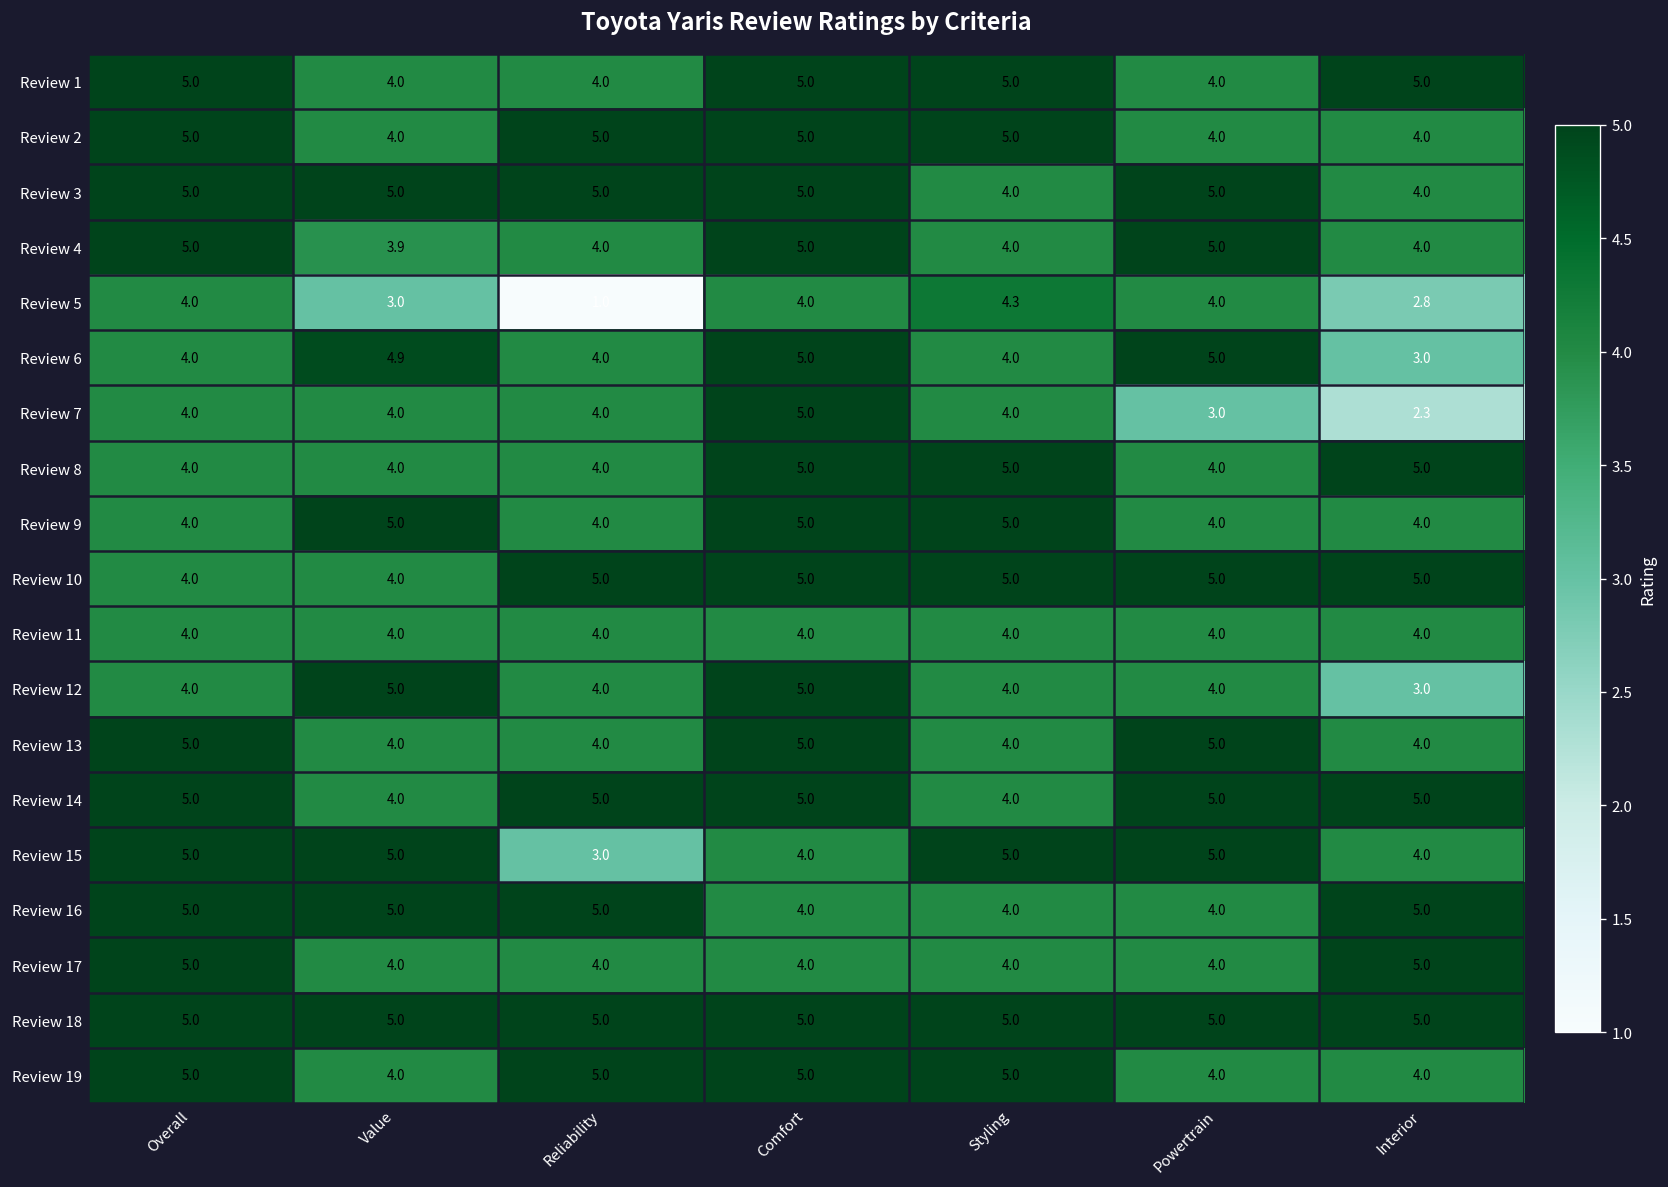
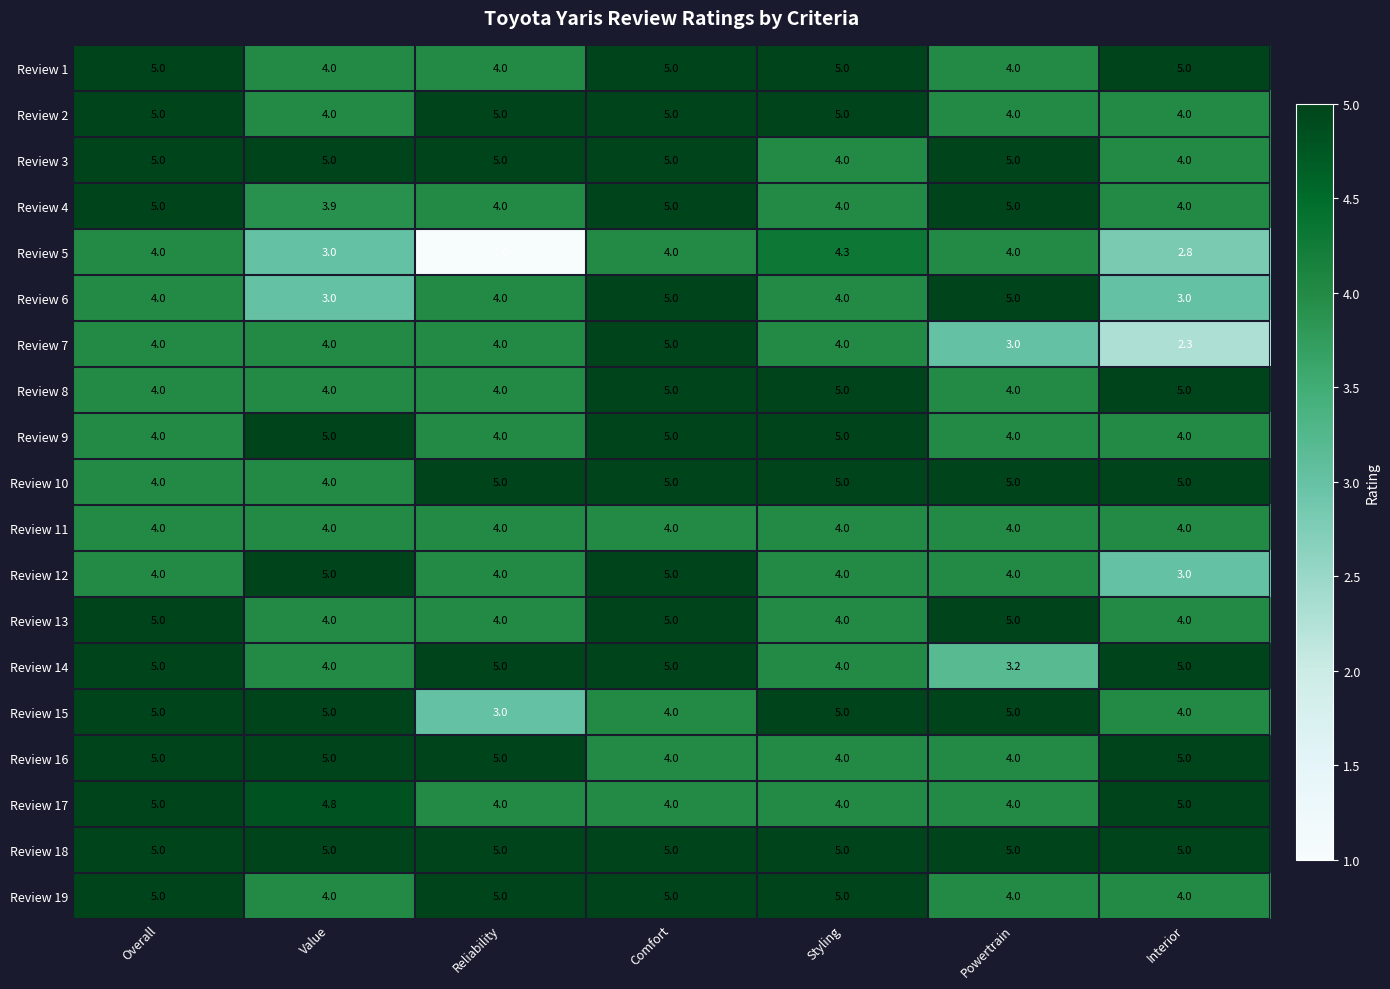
  {
    "Review 1": {
      "Overall": 5.0,
      "Value": 4.0,
      "Reliability": 4.0,
      "Comfort": 5.0,
      "Styling": 5.0,
      "Powertrain": 4.0,
      "Interior": 5.0
    },
    "Review 2": {
      "Overall": 5.0,
      "Value": 4.0,
      "Reliability": 5.0,
      "Comfort": 5.0,
      "Styling": 5.0,
      "Powertrain": 4.0,
      "Interior": 4.0
    },
    "Review 3": {
      "Overall": 5.0,
      "Value": 5.0,
      "Reliability": 5.0,
      "Comfort": 5.0,
      "Styling": 4.0,
      "Powertrain": 5.0,
      "Interior": 4.0
    },
    "Review 4": {
      "Overall": 5.0,
      "Value": 3.9,
      "Reliability": 4.0,
      "Comfort": 5.0,
      "Styling": 4.0,
      "Powertrain": 5.0,
      "Interior": 4.0
    },
    "Review 5": {
      "Overall": 4.0,
      "Value": 3.0,
      "Comfort": 4.0,
      "Styling": 4.3,
      "Powertrain": 4.0,
      "Interior": 2.8
    },
    "Review 6": {
      "Overall": 4.0,
-     "Value": 4.9,
+     "Value": 3.0,
      "Reliability": 4.0,
      "Comfort": 5.0,
      "Styling": 4.0,
      "Powertrain": 5.0,
      "Interior": 3.0
    },
    "Review 7": {
      "Overall": 4.0,
      "Value": 4.0,
      "Reliability": 4.0,
      "Comfort": 5.0,
      "Styling": 4.0,
      "Powertrain": 3.0,
      "Interior": 2.3
    },
    "Review 8": {
      "Overall": 4.0,
      "Value": 4.0,
      "Reliability": 4.0,
      "Comfort": 5.0,
      "Styling": 5.0,
      "Powertrain": 4.0,
      "Interior": 5.0
    },
    "Review 9": {
      "Overall": 4.0,
      "Value": 5.0,
      "Reliability": 4.0,
      "Comfort": 5.0,
      "Styling": 5.0,
      "Powertrain": 4.0,
      "Interior": 4.0
    },
    "Review 10": {
      "Overall": 4.0,
      "Value": 4.0,
      "Reliability": 5.0,
      "Comfort": 5.0,
      "Styling": 5.0,
      "Powertrain": 5.0,
      "Interior": 5.0
    },
    "Review 11": {
      "Overall": 4.0,
      "Value": 4.0,
      "Reliability": 4.0,
      "Comfort": 4.0,
      "Styling": 4.0,
      "Powertrain": 4.0,
      "Interior": 4.0
    },
    "Review 12": {
      "Overall": 4.0,
      "Value": 5.0,
      "Reliability": 4.0,
      "Comfort": 5.0,
      "Styling": 4.0,
      "Powertrain": 4.0,
      "Interior": 3.0
    },
    "Review 13": {
      "Overall": 5.0,
      "Value": 4.0,
      "Reliability": 4.0,
      "Comfort": 5.0,
      "Styling": 4.0,
      "Powertrain": 5.0,
      "Interior": 4.0
    },
    "Review 14": {
      "Overall": 5.0,
      "Value": 4.0,
      "Reliability": 5.0,
      "Comfort": 5.0,
      "Styling": 4.0,
-     "Powertrain": 5.0,
+     "Powertrain": 3.2,
      "Interior": 5.0
    },
    "Review 15": {
      "Overall": 5.0,
      "Value": 5.0,
      "Reliability": 3.0,
      "Comfort": 4.0,
      "Styling": 5.0,
      "Powertrain": 5.0,
      "Interior": 4.0
    },
    "Review 16": {
      "Overall": 5.0,
      "Value": 5.0,
      "Reliability": 5.0,
      "Comfort": 4.0,
      "Styling": 4.0,
      "Powertrain": 4.0,
      "Interior": 5.0
    },
    "Review 17": {
      "Overall": 5.0,
-     "Value": 4.0,
+     "Value": 4.8,
      "Reliability": 4.0,
      "Comfort": 4.0,
      "Styling": 4.0,
      "Powertrain": 4.0,
      "Interior": 5.0
    },
    "Review 18": {
      "Overall": 5.0,
      "Value": 5.0,
      "Reliability": 5.0,
      "Comfort": 5.0,
      "Styling": 5.0,
      "Powertrain": 5.0,
      "Interior": 5.0
    },
    "Review 19": {
      "Overall": 5.0,
      "Value": 4.0,
      "Reliability": 5.0,
      "Comfort": 5.0,
      "Styling": 5.0,
      "Powertrain": 4.0,
      "Interior": 4.0
    }
  }
